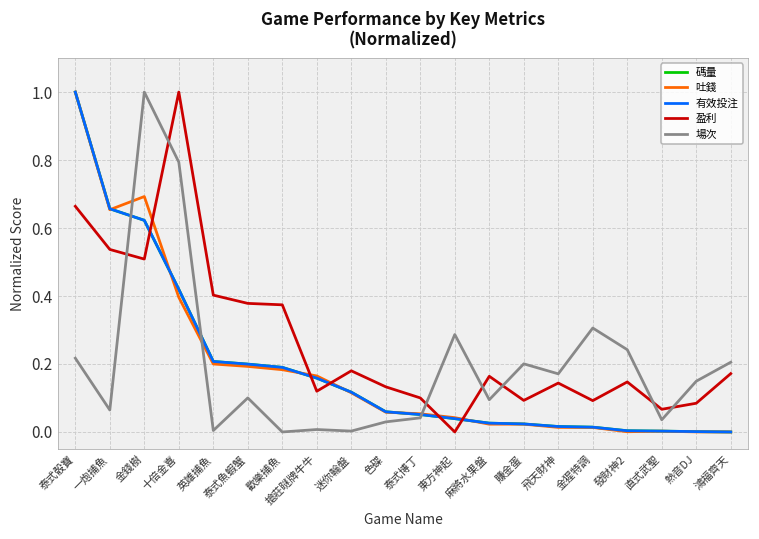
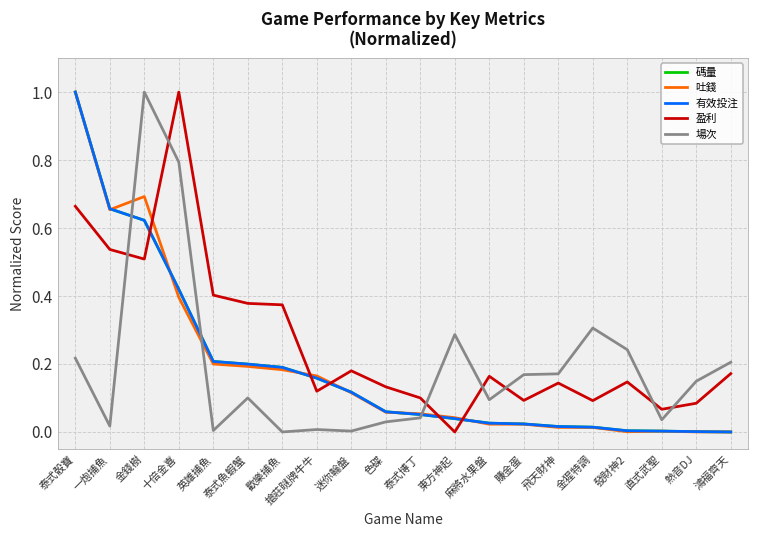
  {
    "有效投注": {
      "金錢樹": 0.62,
      "十倍金喜": 0.42
    },
    "吐錢": {
      "金錢樹": 0.69,
      "十倍金喜": 0.40
    },
    "盈利": {
      "泰式骰寶": 0.66,
      "一炮捕魚": 0.54,
      "金錢樹": 0.51,
      "十倍金喜": 1.00,
      "英雄捕魚": 0.40,
      "泰式魚蝦蟹": 0.38,
      "歡樂捕魚": 0.37,
      "搶莊瞇牌牛牛": 0.12,
      "迷你輪盤": 0.18,
      "色碟": 0.13,
      "泰式博丁": 0.10,
      "東方神起": 0.00,
      "麻將水果盤": 0.16,
      "賺金蛋": 0.09,
      "飛天財神": 0.14,
      "金猩特調": 0.09,
      "發財神2": 0.15,
      "直式武聖": 0.07,
      "熱音DJ": 0.08,
      "鴻福齊天": 0.17
    },
    "場次": {
      "泰式骰寶": 0.22,
-     "一炮捕魚": 0.06,
+     "一炮捕魚": 0.02,
      "金錢樹": 1.00,
      "十倍金喜": 0.79,
      "英雄捕魚": 0.00,
      "泰式魚蝦蟹": 0.10,
      "歡樂捕魚": 0.00,
      "搶莊瞇牌牛牛": 0.01,
      "迷你輪盤": 0.00,
      "色碟": 0.03,
      "泰式博丁": 0.04,
      "東方神起": 0.29,
      "麻將水果盤": 0.09,
-     "賺金蛋": 0.20,
+     "賺金蛋": 0.17,
      "飛天財神": 0.17,
      "金猩特調": 0.31,
      "發財神2": 0.24,
      "直式武聖": 0.04,
      "熱音DJ": 0.15,
      "鴻福齊天": 0.21
    }
  }
